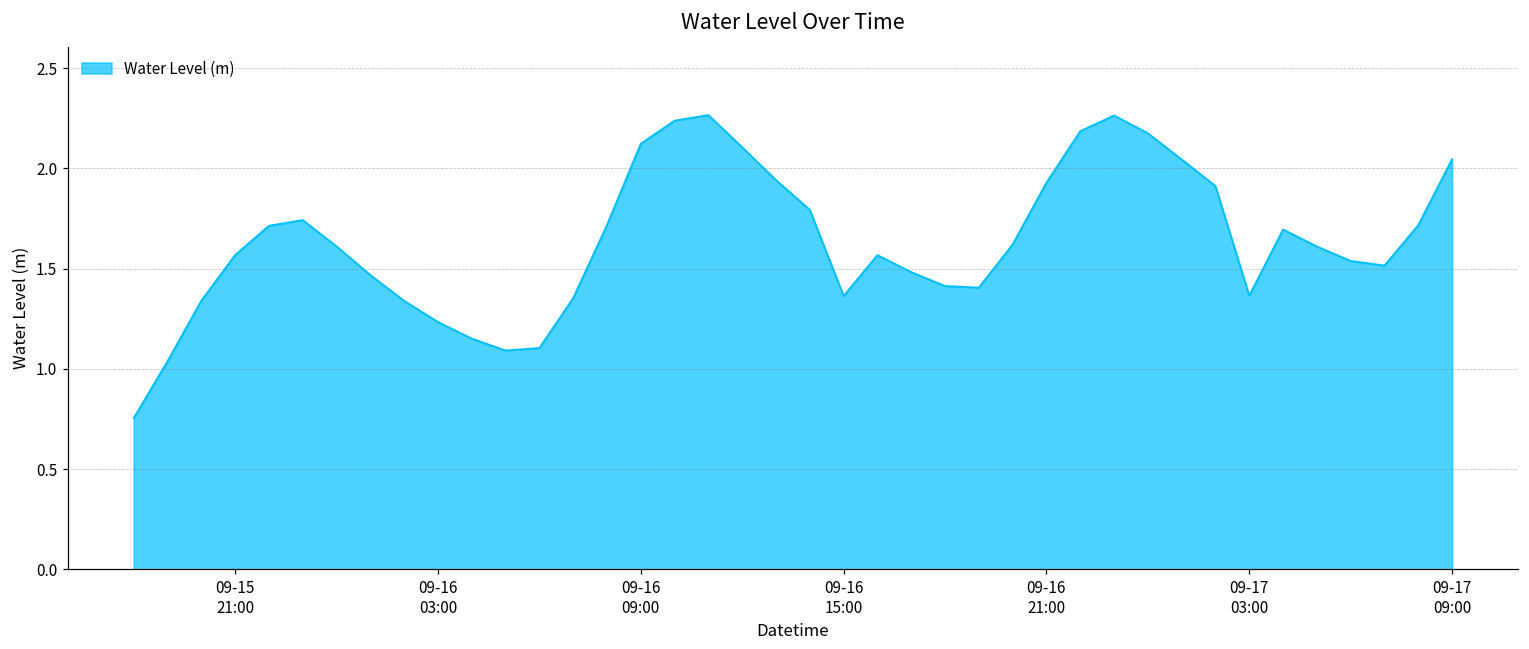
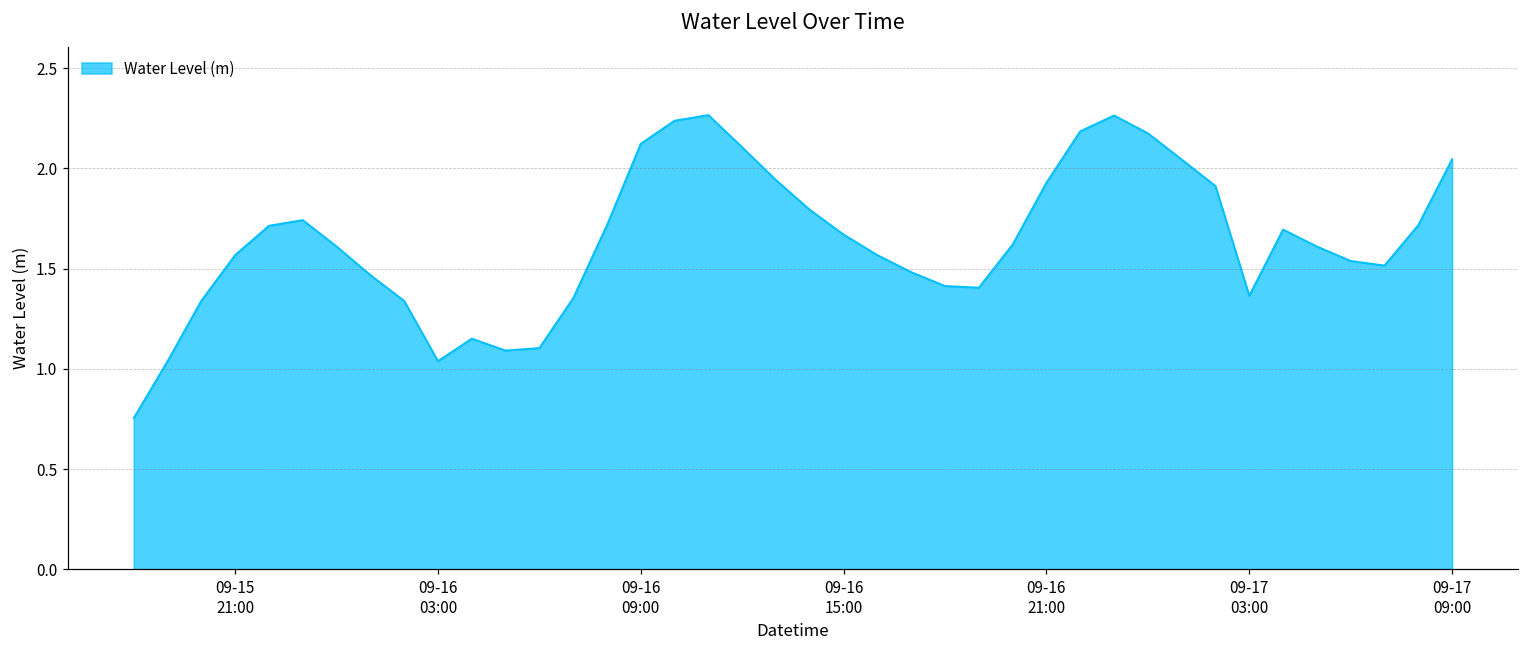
  {
    "09-15 21:00": 1.57,
-   "09-16 03:00": 1.23,
+   "09-16 03:00": 1.04,
    "09-16 09:00": 2.12,
-   "09-16 15:00": 1.36,
+   "09-16 15:00": 1.67,
    "09-16 21:00": 1.93,
    "09-17 03:00": 1.36,
    "09-17 09:00": 2.05
  }
